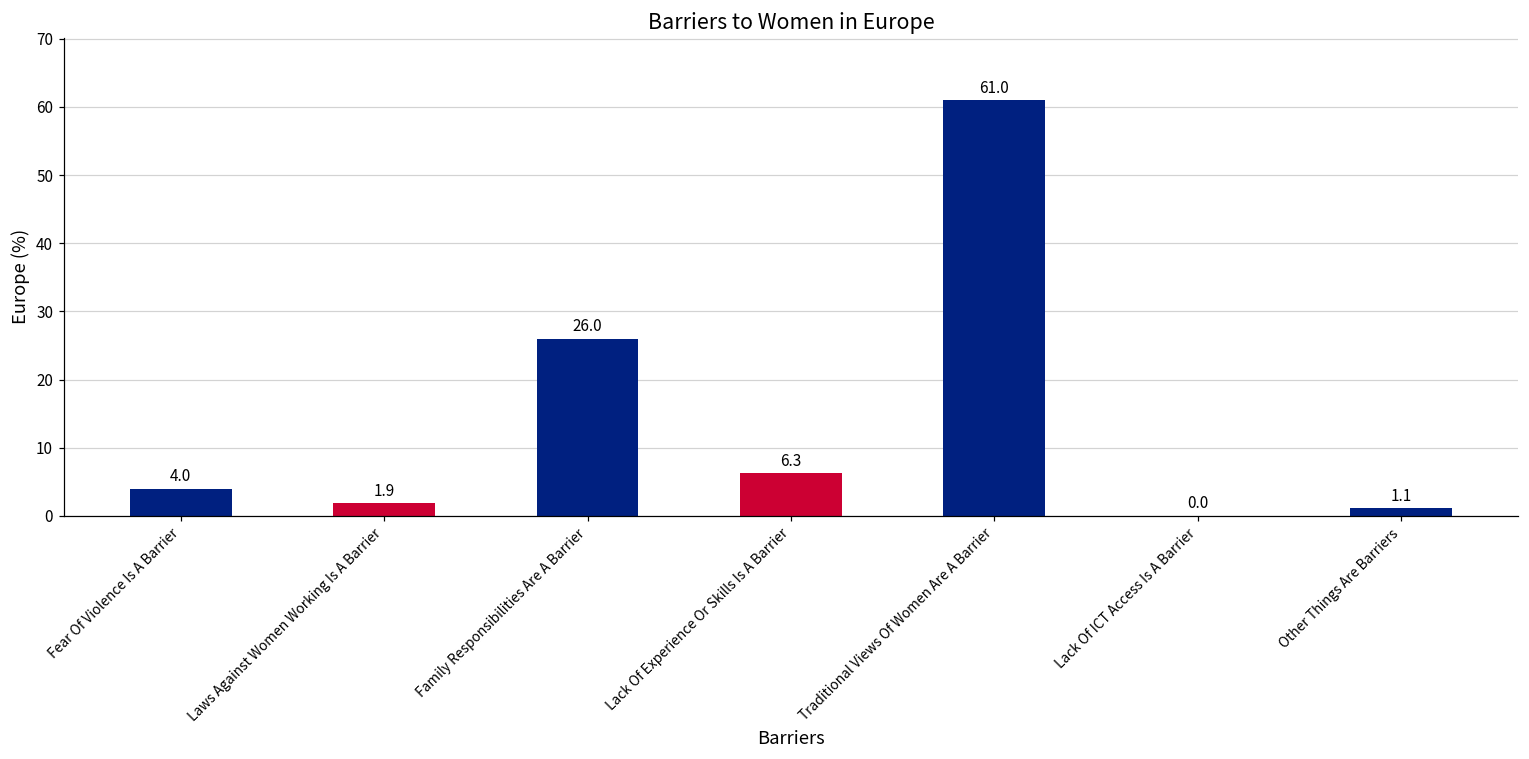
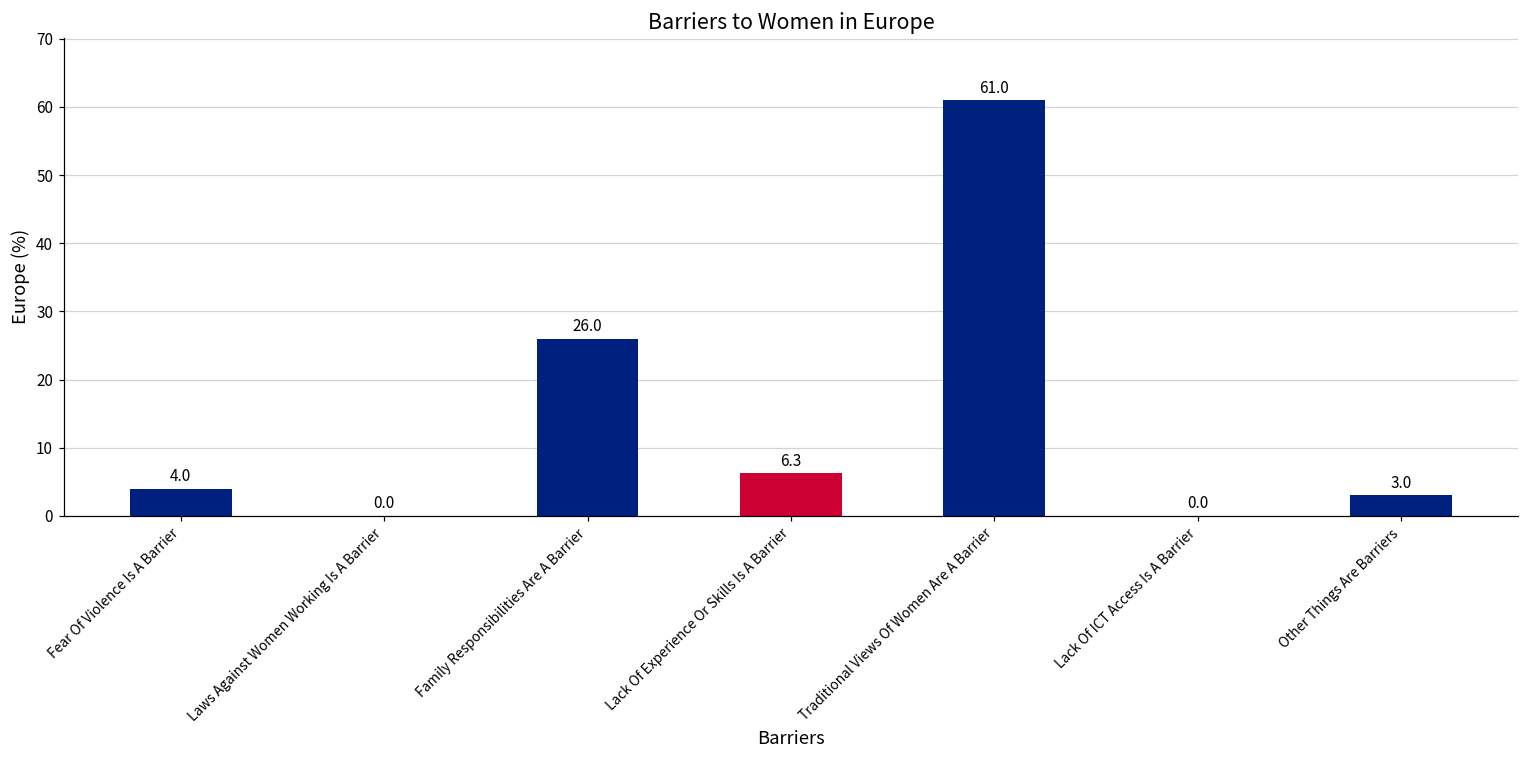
  {
    "Fear Of Violence Is A Barrier": 4.0,
-   "Laws Against Women Working Is A Barrier": 1.9,
+   "Laws Against Women Working Is A Barrier": 0.0,
    "Family Responsibilities Are A Barrier": 26.0,
    "Lack Of Experience Or Skills Is A Barrier": 6.3,
    "Traditional Views Of Women Are A Barrier": 61.0,
    "Lack Of ICT Access Is A Barrier": 0.0,
-   "Other Things Are Barriers": 1.1
+   "Other Things Are Barriers": 3.0
  }
